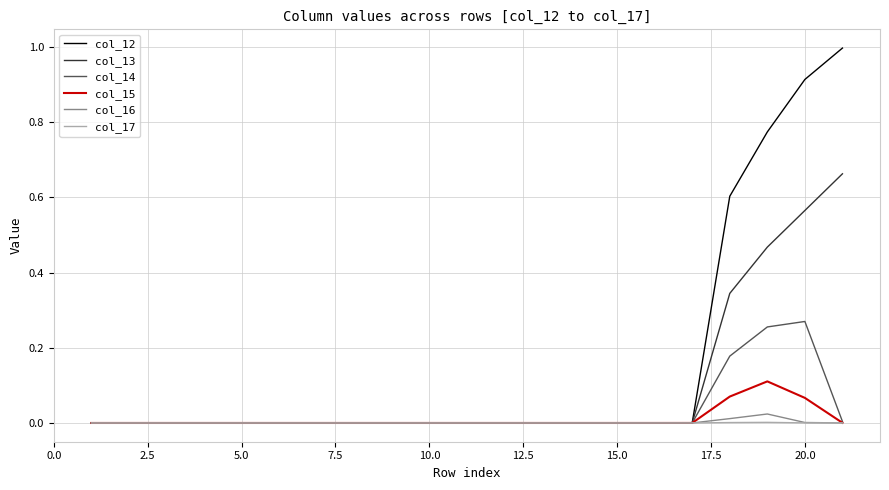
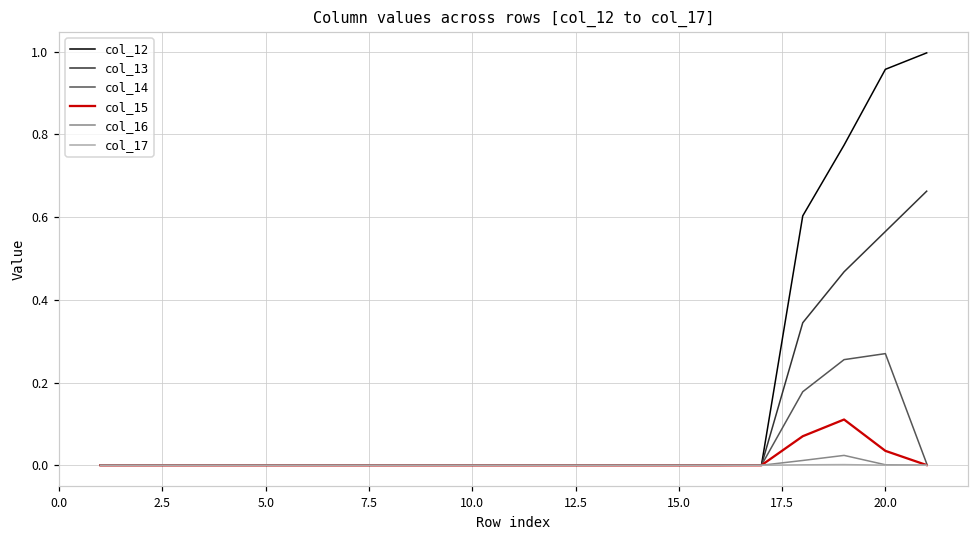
  {
    "col_12": {
-     "20.0": 0.91
+     "20.0": 0.96
    },
    "col_15": {
-     "20.0": 0.07
+     "20.0": 0.03
    }
  }
